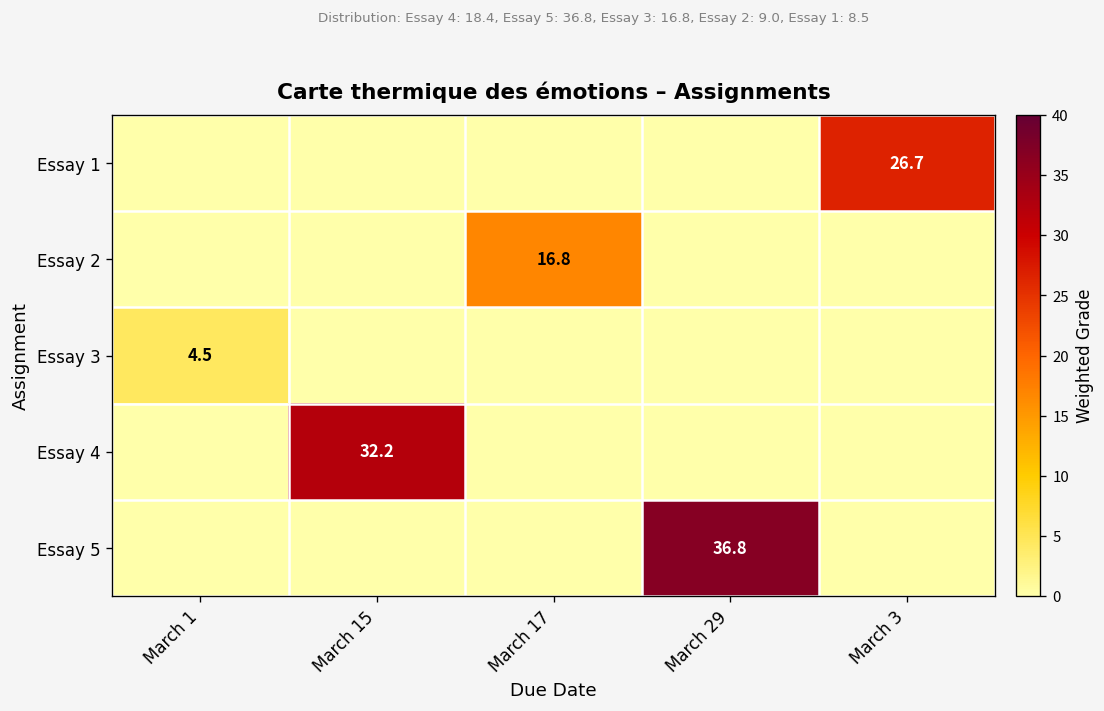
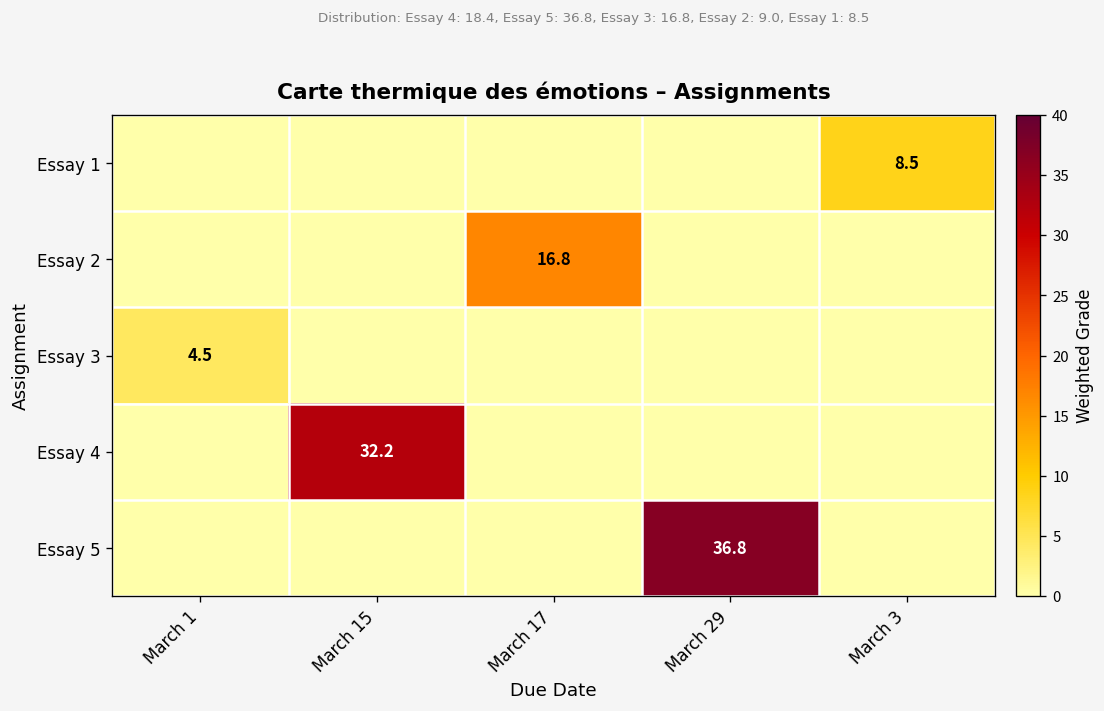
  {
    "Essay 1": {
-     "March 3": 26.7
+     "March 3": 8.5
    },
    "Essay 2": {
      "March 17": 16.8
    },
    "Essay 3": {
      "March 1": 4.5
    },
    "Essay 4": {
      "March 15": 32.2
    },
    "Essay 5": {
      "March 29": 36.8
    }
  }
